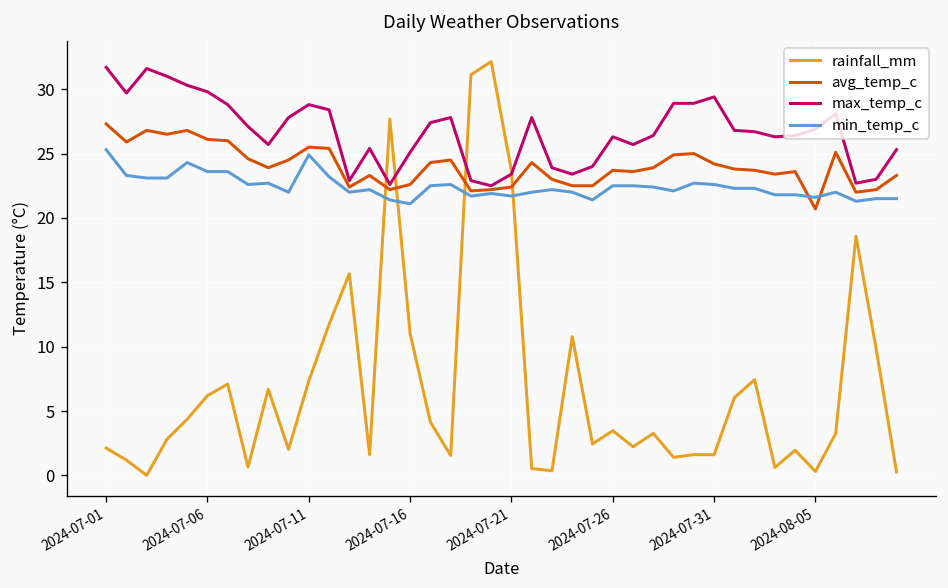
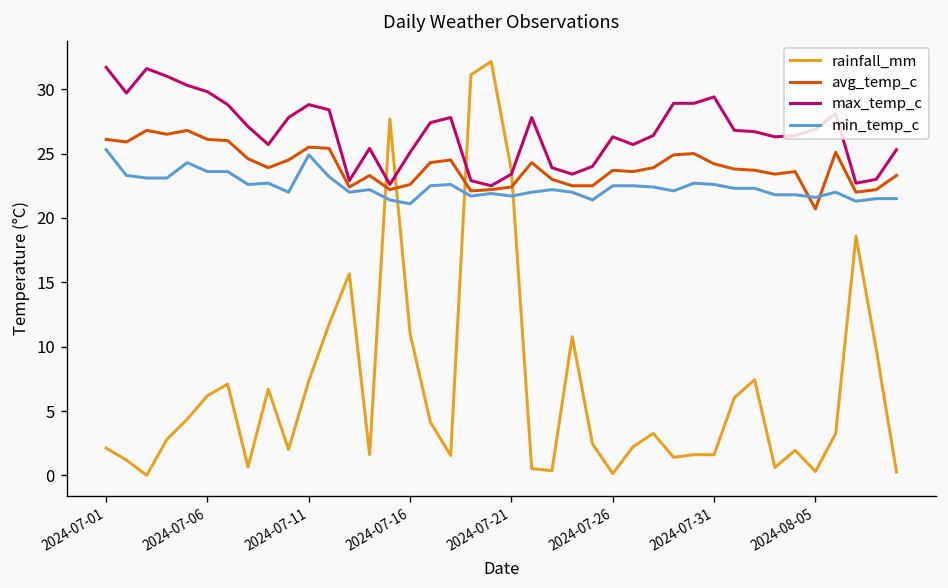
  {
    "rainfall_mm": {
      "2024-07-01": 2.1,
      "2024-07-06": 6.2,
      "2024-07-11": 7.4,
      "2024-07-16": 11.0,
      "2024-07-21": 23.7,
-     "2024-07-26": 3.5,
+     "2024-07-26": 0.1,
      "2024-07-31": 1.6,
      "2024-08-05": 0.3
    },
    "avg_temp_c": {
-     "2024-07-01": 27.3,
+     "2024-07-01": 26.1,
      "2024-07-06": 26.1,
      "2024-07-11": 25.5,
      "2024-07-16": 22.6,
      "2024-07-21": 22.4,
      "2024-07-26": 23.7,
      "2024-07-31": 24.2,
      "2024-08-05": 20.7
    },
    "max_temp_c": {
      "2024-07-01": 31.7,
      "2024-07-06": 29.8,
      "2024-07-11": 28.8,
      "2024-07-16": 25.1,
      "2024-07-21": 23.4,
      "2024-07-26": 26.3,
      "2024-07-31": 29.4
    },
    "min_temp_c": {
      "2024-07-01": 25.3,
      "2024-07-06": 23.6,
      "2024-07-11": 24.9,
      "2024-07-16": 21.1,
      "2024-07-21": 21.7,
      "2024-07-26": 22.5,
      "2024-07-31": 22.6,
      "2024-08-05": 21.6
    }
  }
